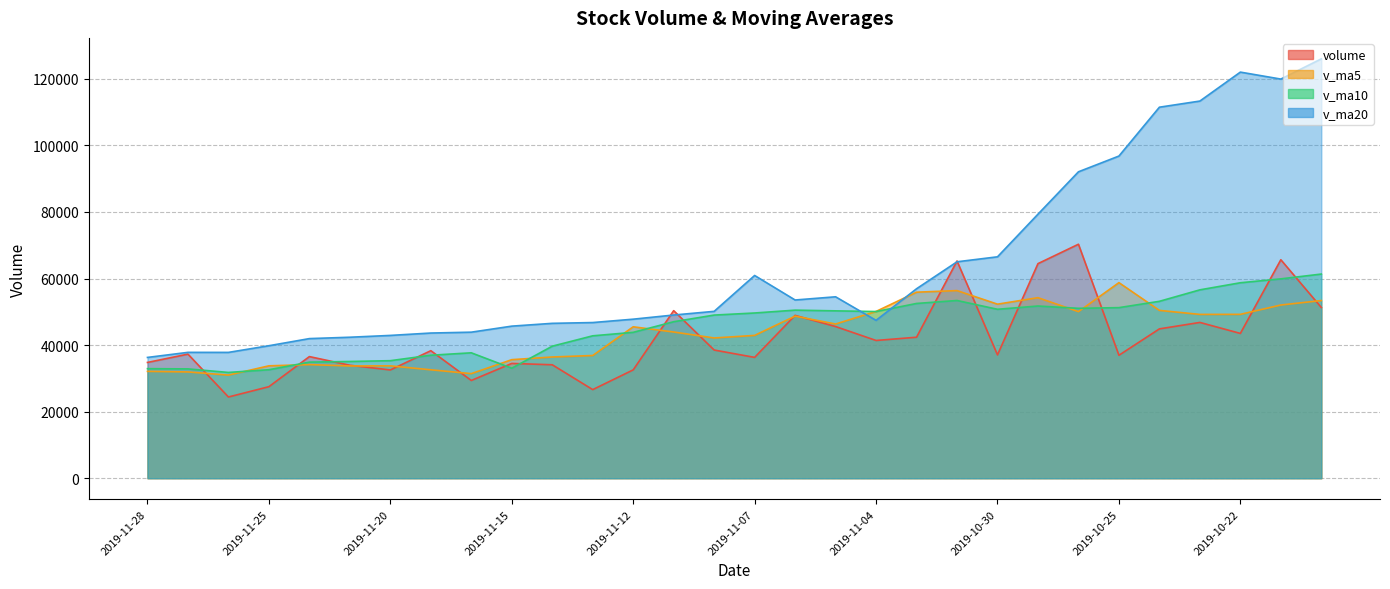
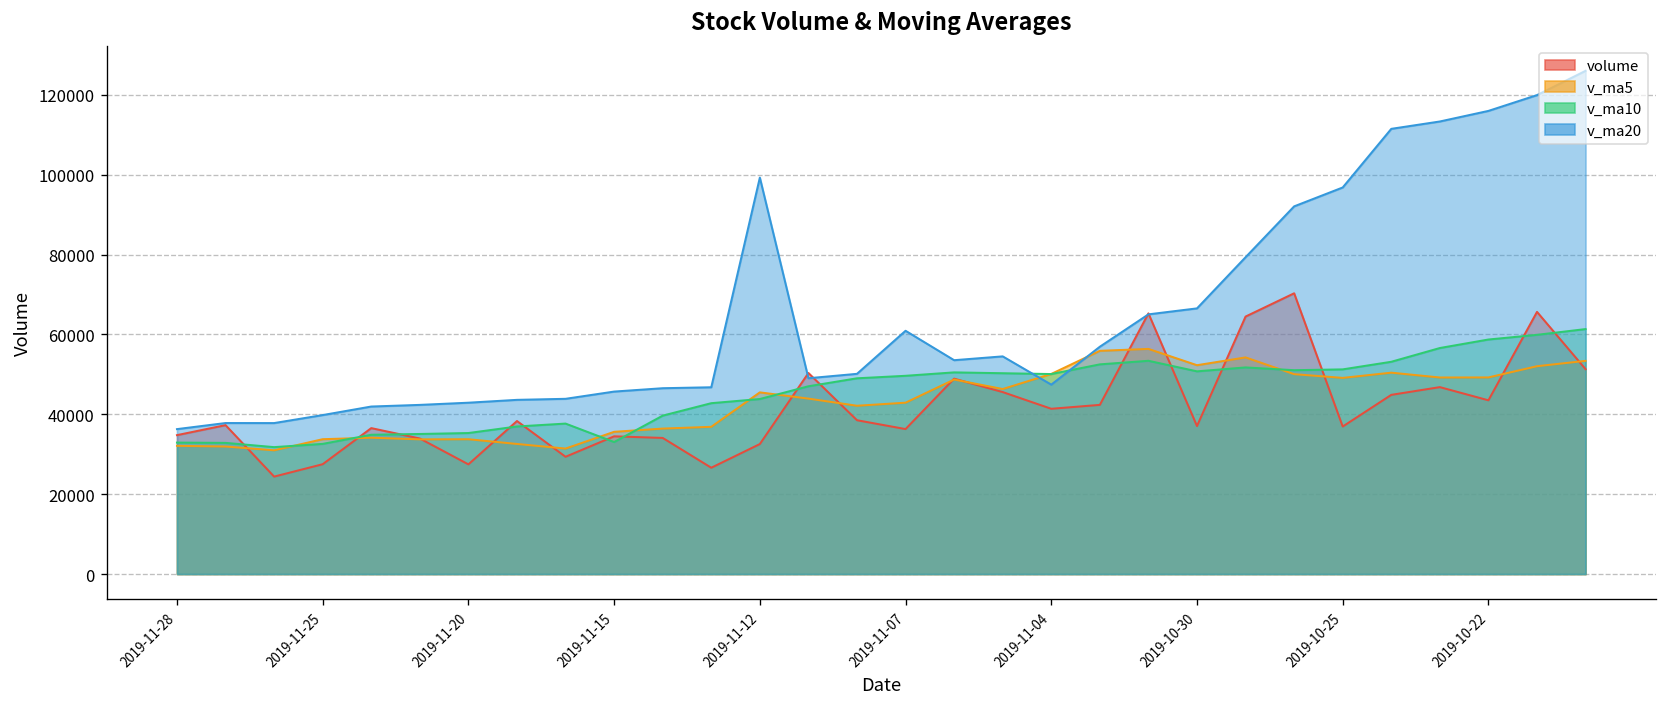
  {
    "volume": {
      "2019-11-28": 35000,
      "2019-11-25": 28000,
-     "2019-11-20": 33000,
+     "2019-11-20": 27000,
      "2019-11-15": 34000,
      "2019-11-12": 33000,
      "2019-11-07": 36000,
      "2019-11-04": 41000,
      "2019-10-30": 37000,
      "2019-10-25": 37000,
      "2019-10-22": 44000
    },
    "v_ma5": {
      "2019-11-28": 32000,
      "2019-11-25": 34000,
      "2019-11-20": 34000,
      "2019-11-15": 36000,
      "2019-11-12": 45000,
      "2019-11-07": 43000,
      "2019-10-30": 52000,
-     "2019-10-25": 59000,
+     "2019-10-25": 49000,
      "2019-10-22": 49000
    },
    "v_ma10": {
      "2019-11-28": 33000,
      "2019-11-25": 33000,
      "2019-11-20": 35000,
      "2019-11-15": 33000,
      "2019-11-12": 44000,
      "2019-11-07": 50000,
      "2019-10-30": 51000,
      "2019-10-25": 51000,
      "2019-10-22": 59000
    },
    "v_ma20": {
      "2019-11-28": 36000,
      "2019-11-25": 40000,
      "2019-11-20": 43000,
      "2019-11-15": 46000,
-     "2019-11-12": 48000,
+     "2019-11-12": 99000,
      "2019-11-07": 61000,
      "2019-11-04": 47000,
      "2019-10-30": 67000,
      "2019-10-25": 97000,
-     "2019-10-22": 122000
+     "2019-10-22": 116000
    }
  }
